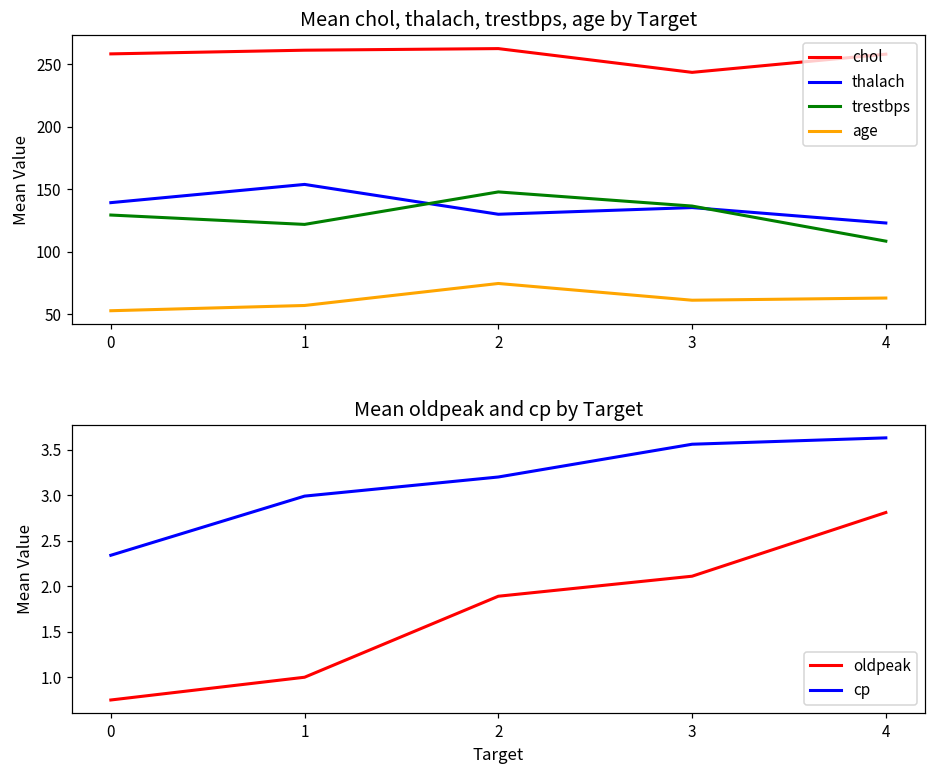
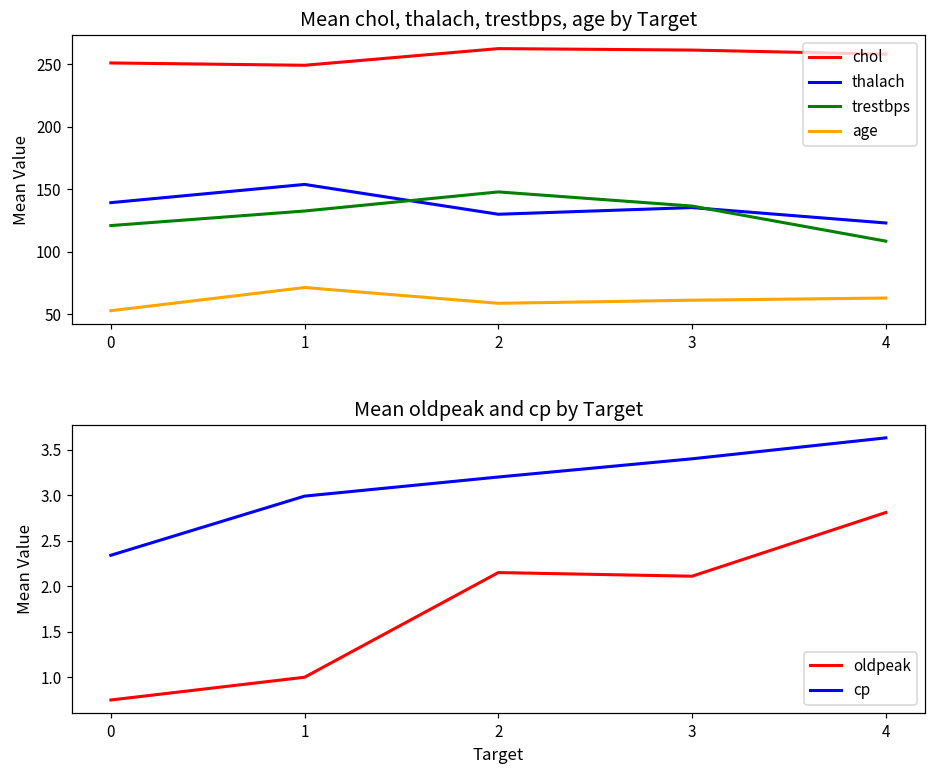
  {
    "Mean chol, thalach, trestbps, age by Target": {
      "chol": {
-       "0": 258,
-       "1": 261,
+       "0": 251,
+       "1": 249,
        "2": 263,
-       "3": 244
+       "3": 261
      },
      "thalach": {
        "0": 139,
        "1": 154,
        "2": 130,
        "4": 123
      },
      "trestbps": {
-       "0": 129,
-       "1": 122,
+       "0": 121,
+       "1": 132,
        "2": 148,
        "4": 108
      },
      "age": {
        "0": 53,
-       "1": 57,
-       "2": 74,
+       "1": 71,
+       "2": 59,
        "3": 61,
        "4": 63
      }
    },
    "Mean oldpeak and cp by Target": {
      "oldpeak": {
        "0": 0.8,
        "1": 1.0,
-       "2": 1.9,
+       "2": 2.2,
        "3": 2.1,
        "4": 2.8
      },
      "cp": {
        "0": 2.3,
        "1": 3.0,
        "2": 3.2,
-       "3": 3.6,
+       "3": 3.4,
        "4": 3.6
      }
    }
  }
